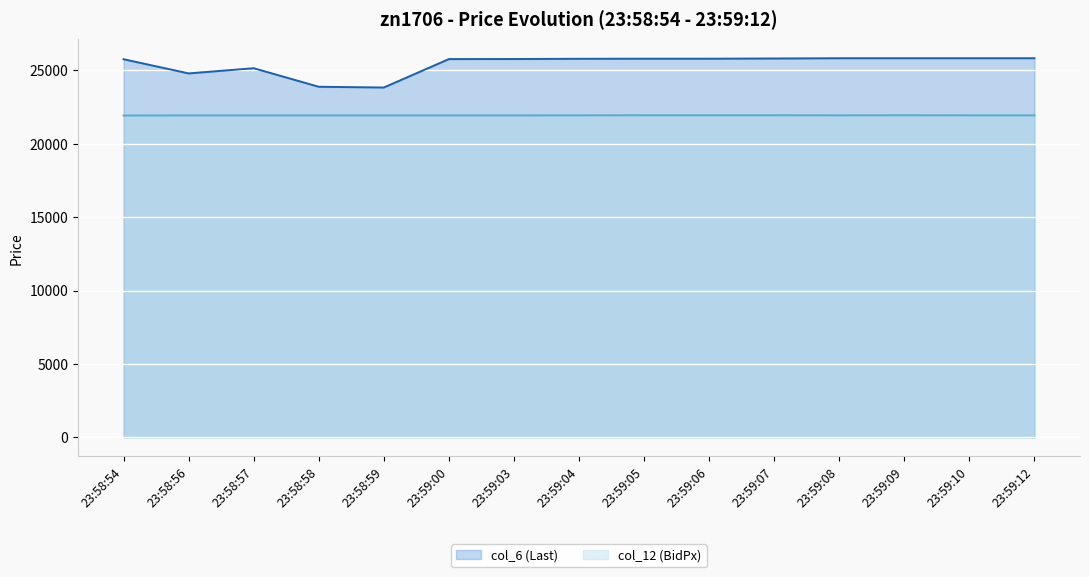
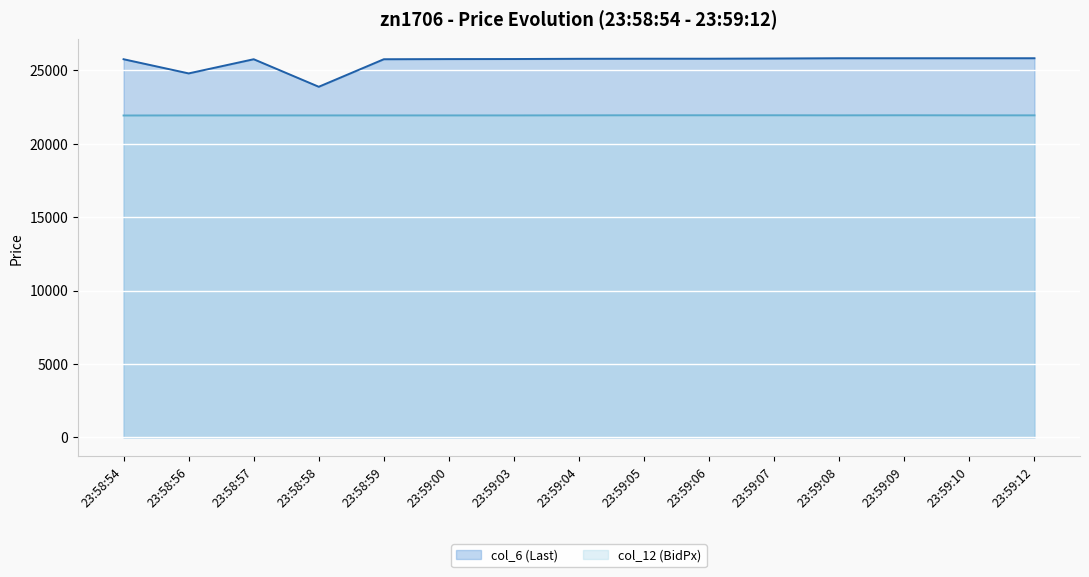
  {
    "col_6 (Last)": {
      "23:58:54": 25700,
      "23:58:56": 24800,
-     "23:58:57": 25100,
+     "23:58:57": 25700,
      "23:58:58": 23900,
-     "23:58:59": 23800,
+     "23:58:59": 25700,
      "23:59:00": 25700,
      "23:59:03": 25800,
      "23:59:04": 25800,
      "23:59:05": 25800,
      "23:59:06": 25800,
      "23:59:07": 25800,
      "23:59:08": 25800,
      "23:59:09": 25800,
      "23:59:10": 25800,
      "23:59:12": 25800
    },
    "col_12 (BidPx)": {
      "23:58:54": 21900,
      "23:58:56": 21900,
      "23:58:57": 21900,
      "23:58:58": 21900,
      "23:58:59": 21900,
      "23:59:00": 21900,
      "23:59:03": 21900,
      "23:59:04": 21900,
      "23:59:05": 21900,
      "23:59:06": 21900,
      "23:59:07": 21900,
      "23:59:08": 21900,
      "23:59:09": 21900,
      "23:59:10": 21900,
      "23:59:12": 21900
    }
  }
